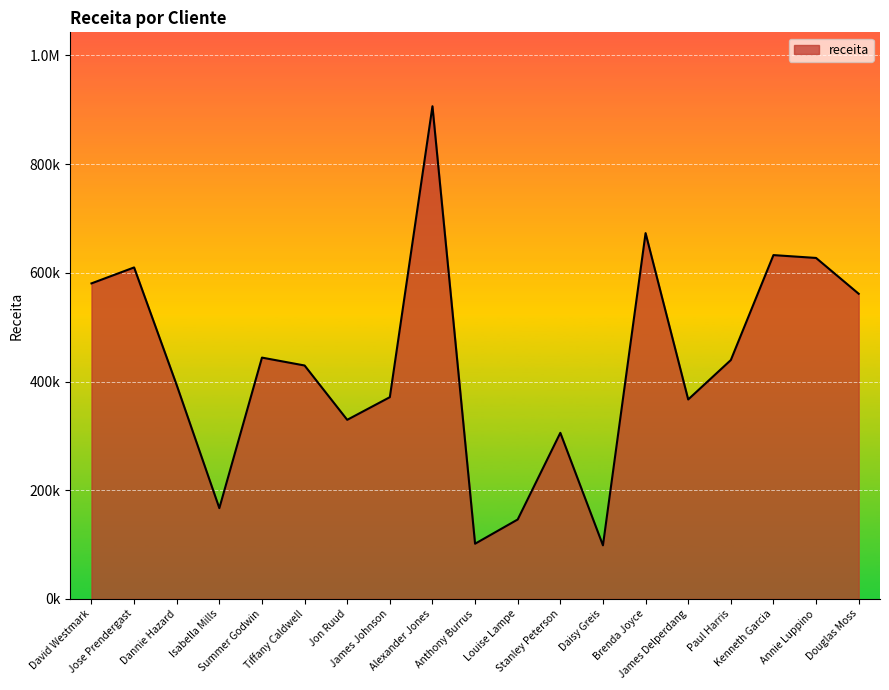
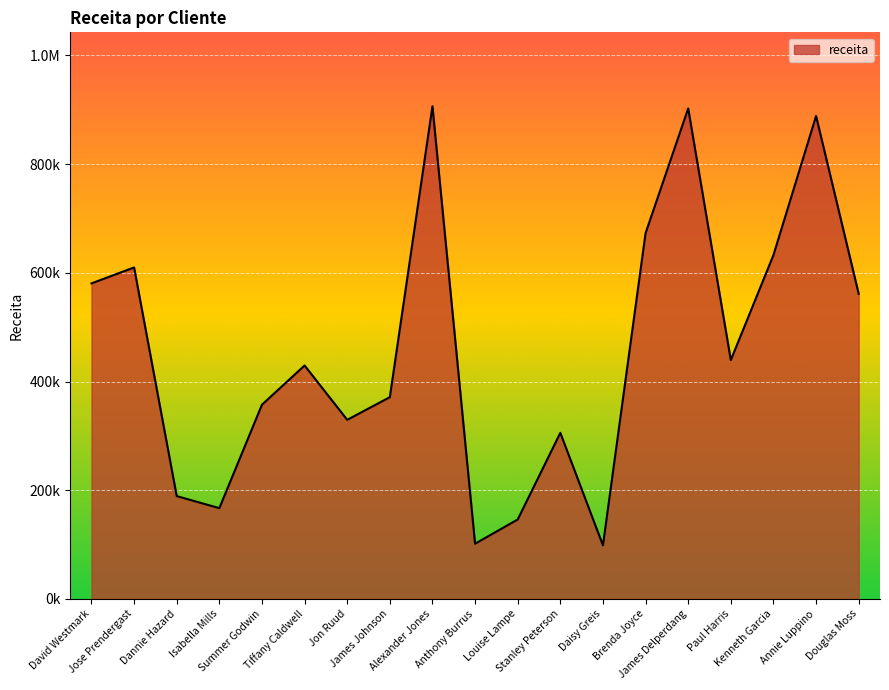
  {
    "David Westmark": 580000,
    "Jose Prendergast": 610000,
-   "Dannie Hazard": 390000,
+   "Dannie Hazard": 190000,
    "Isabella Mills": 170000,
-   "Summer Godwin": 440000,
+   "Summer Godwin": 360000,
    "Tiffany Caldwell": 430000,
    "Jon Ruud": 330000,
    "James Johnson": 370000,
    "Alexander Jones": 910000,
    "Anthony Burrus": 100000,
    "Louise Lampe": 150000,
    "Stanley Peterson": 310000,
    "Daisy Greis": 100000,
    "Brenda Joyce": 670000,
-   "James Delperdang": 370000,
+   "James Delperdang": 900000,
    "Paul Harris": 440000,
    "Kenneth Garcia": 630000,
-   "Annie Luppino": 630000,
+   "Annie Luppino": 890000,
    "Douglas Moss": 560000
  }
